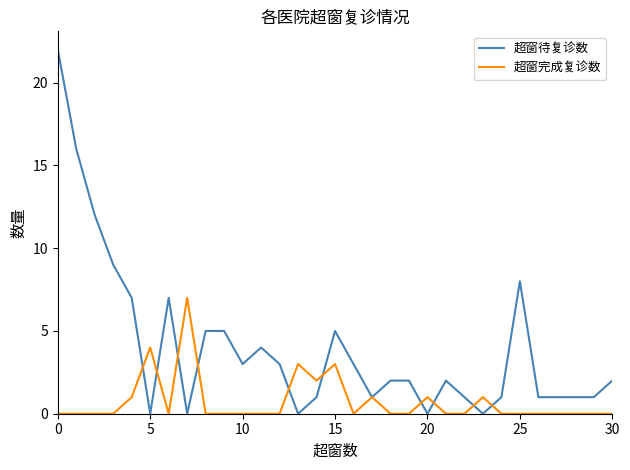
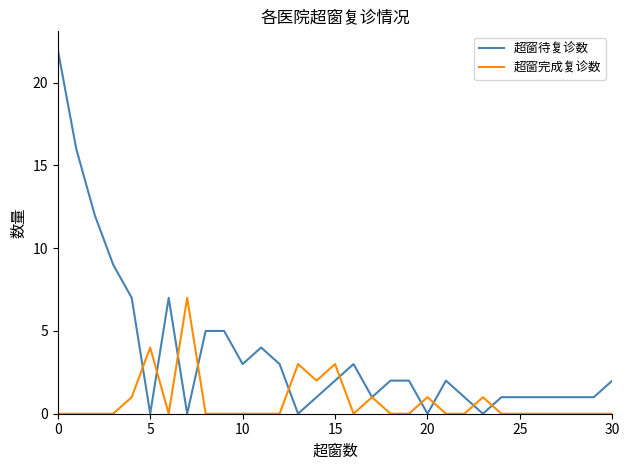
  {
    "超窗待复诊数": {
      "0": 22,
      "5": 0,
      "10": 3,
-     "15": 5,
+     "15": 2,
      "20": 0,
-     "25": 8,
+     "25": 1,
      "30": 2
    },
    "超窗完成复诊数": {
      "0": 0,
      "5": 4,
      "10": 0,
      "15": 3,
      "20": 1,
      "25": 0,
      "30": 0
    }
  }
